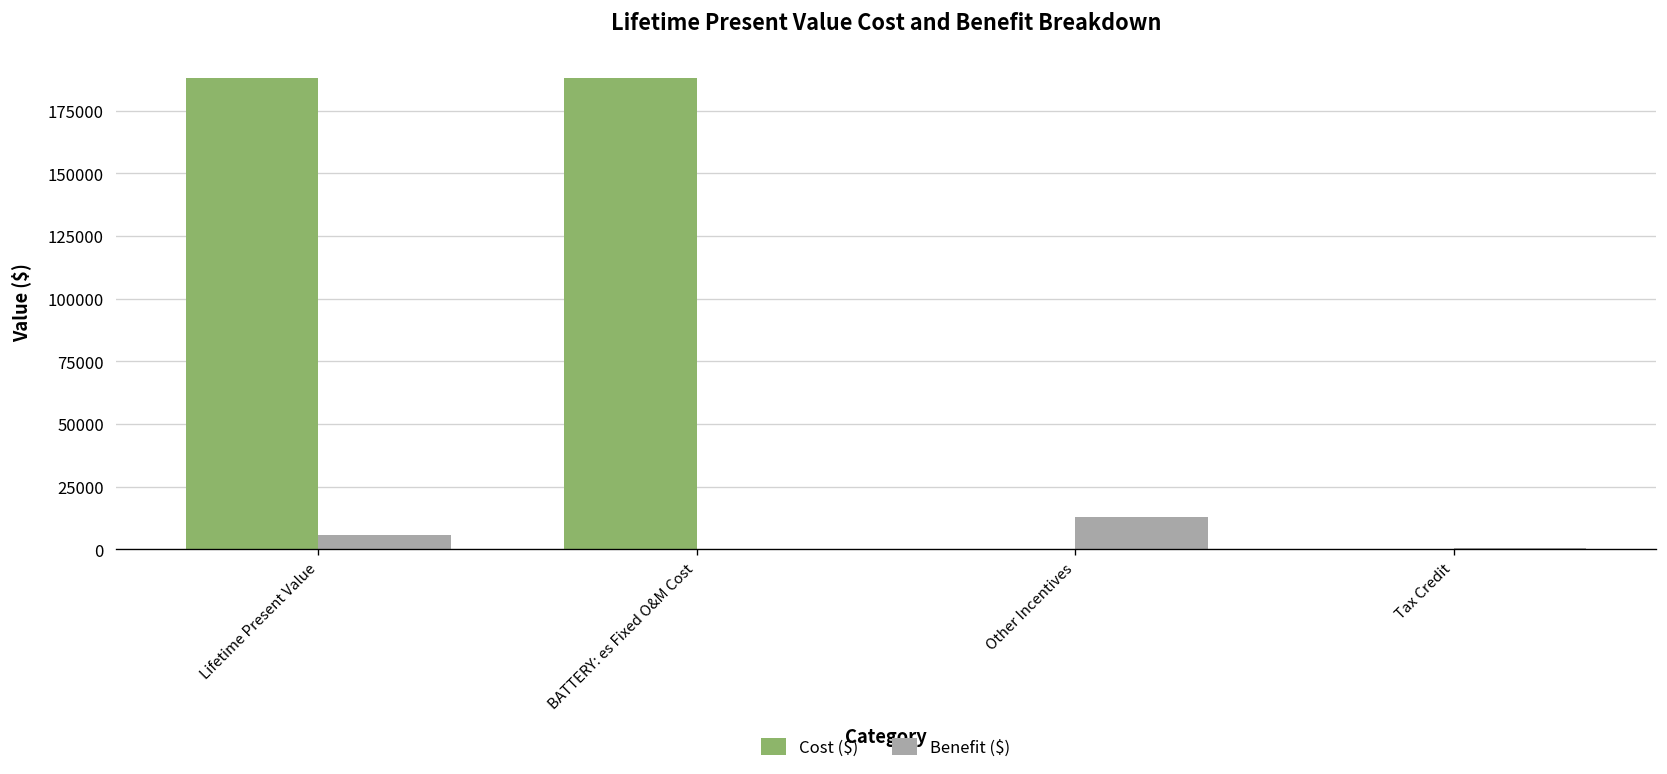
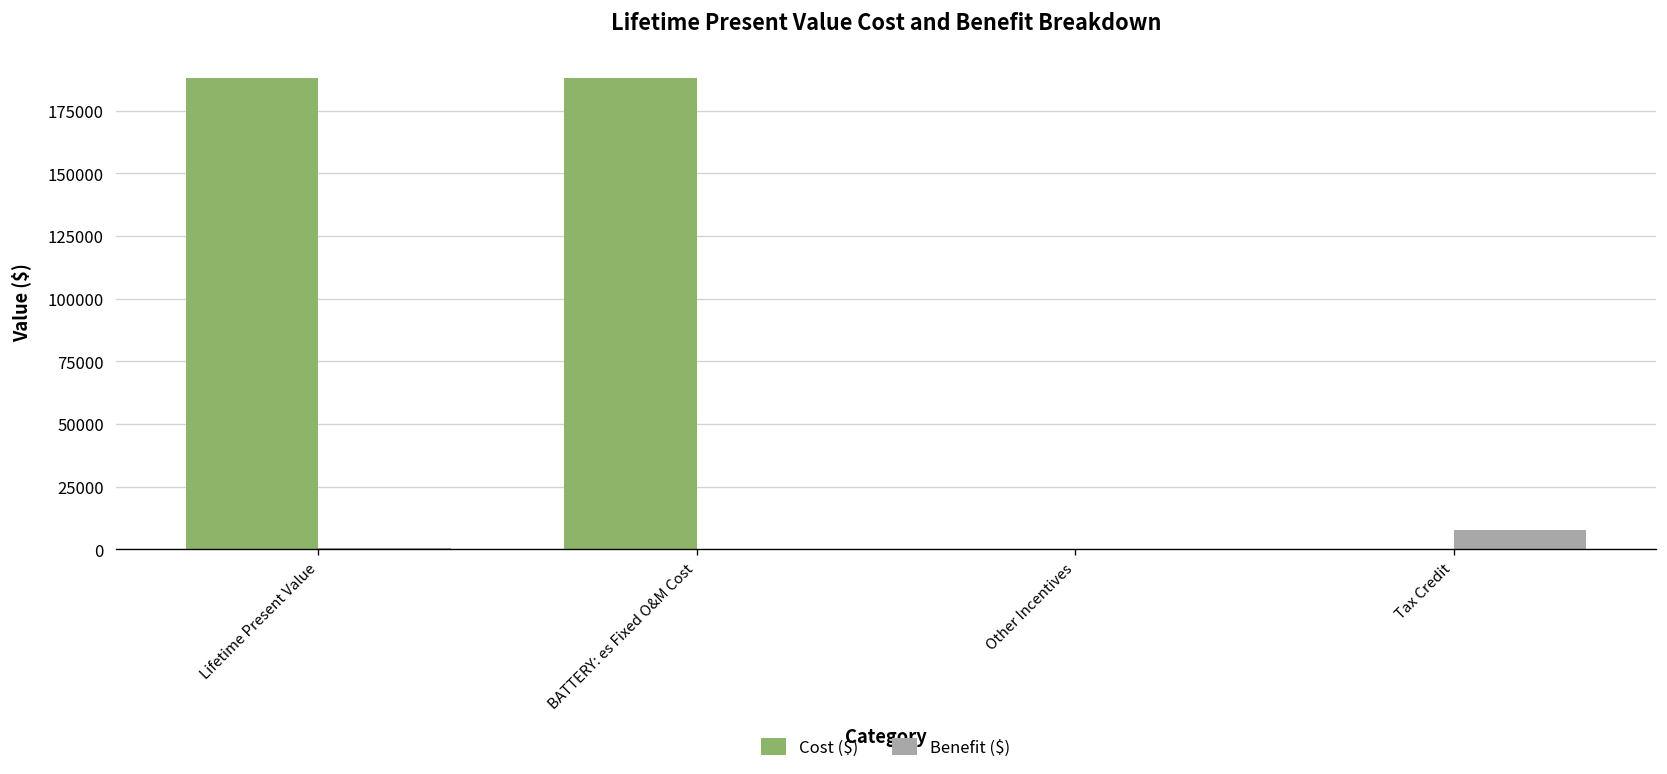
  {
    "Cost ($)": {
      "Lifetime Present Value": 188000,
      "BATTERY: es Fixed O&M Cost": 188000,
      "Other Incentives": 0,
      "Tax Credit": 0
    },
    "Benefit ($)": {
-     "Lifetime Present Value": 6000,
+     "Lifetime Present Value": 1000,
      "BATTERY: es Fixed O&M Cost": 0,
-     "Other Incentives": 13000,
-     "Tax Credit": 0
+     "Other Incentives": 0,
+     "Tax Credit": 8000
    }
  }
